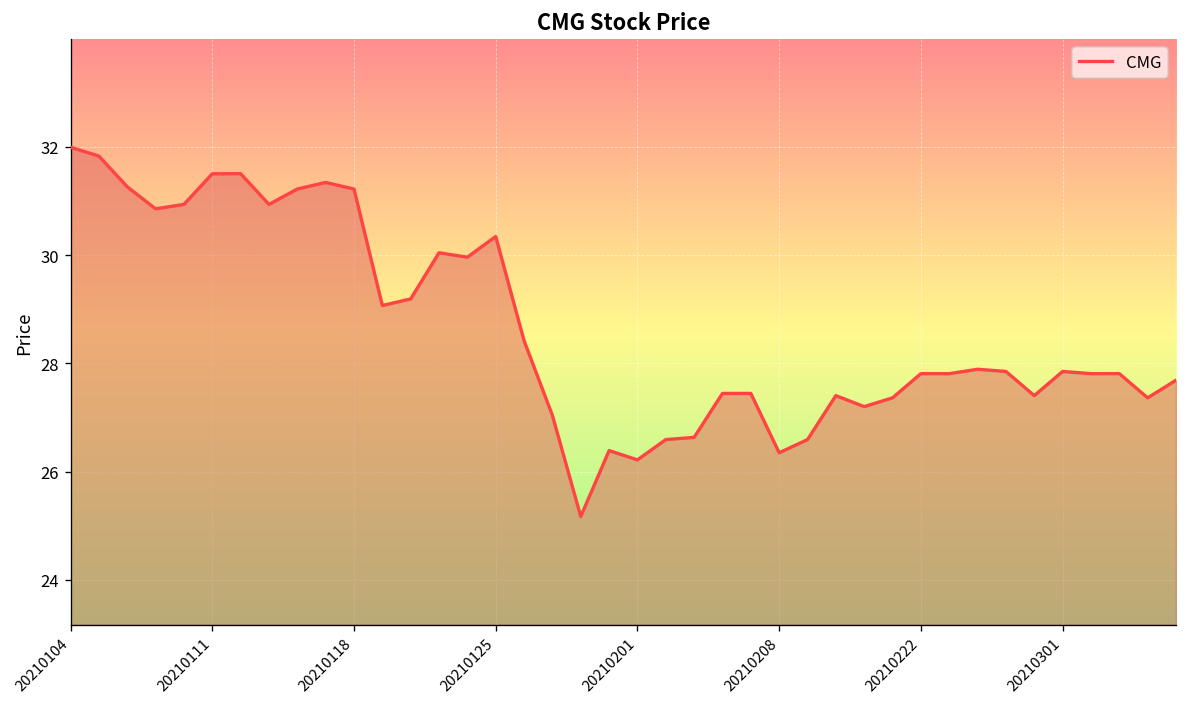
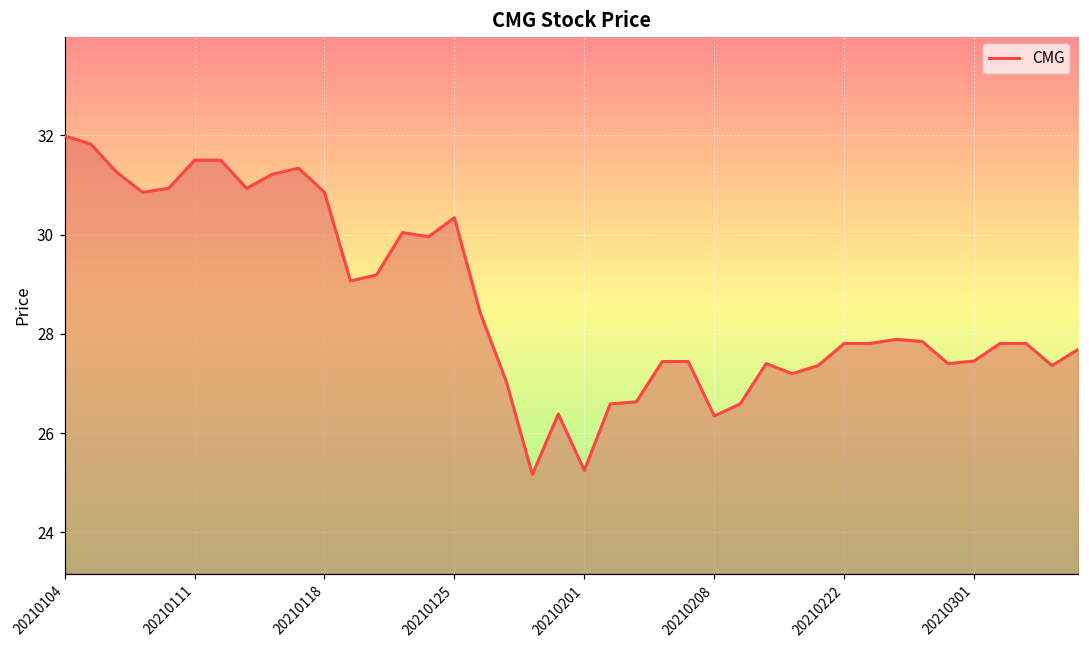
  {
    "20210104": 32.0,
    "20210111": 31.5,
-   "20210118": 31.2,
+   "20210118": 30.9,
    "20210125": 30.3,
-   "20210201": 26.2,
+   "20210201": 25.3,
    "20210208": 26.3,
    "20210222": 27.8,
-   "20210301": 27.9
+   "20210301": 27.5
  }
